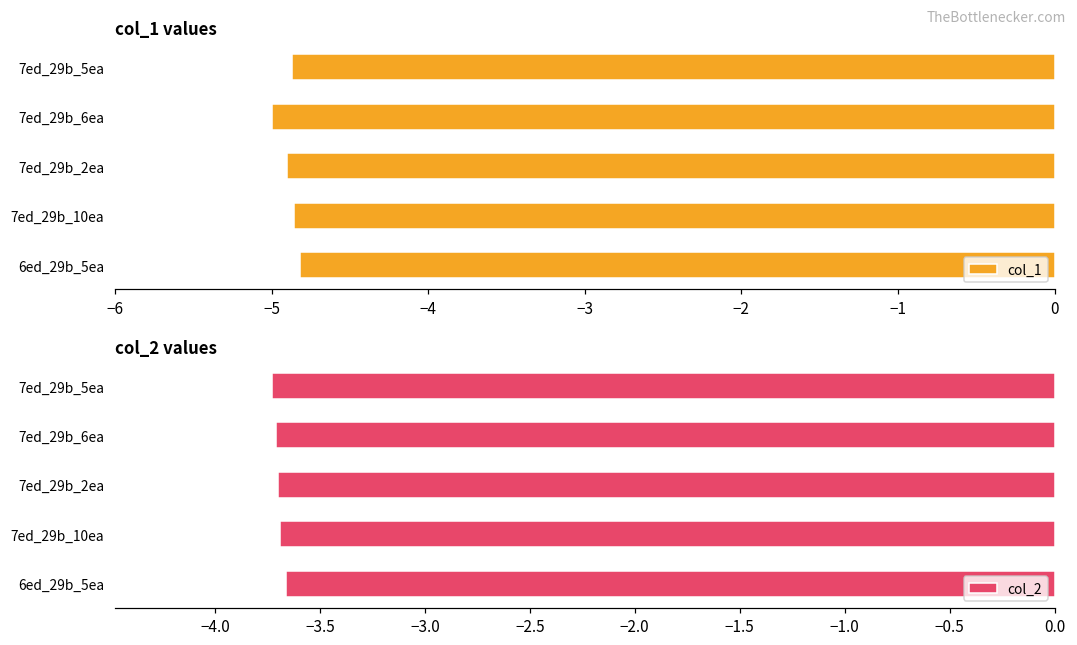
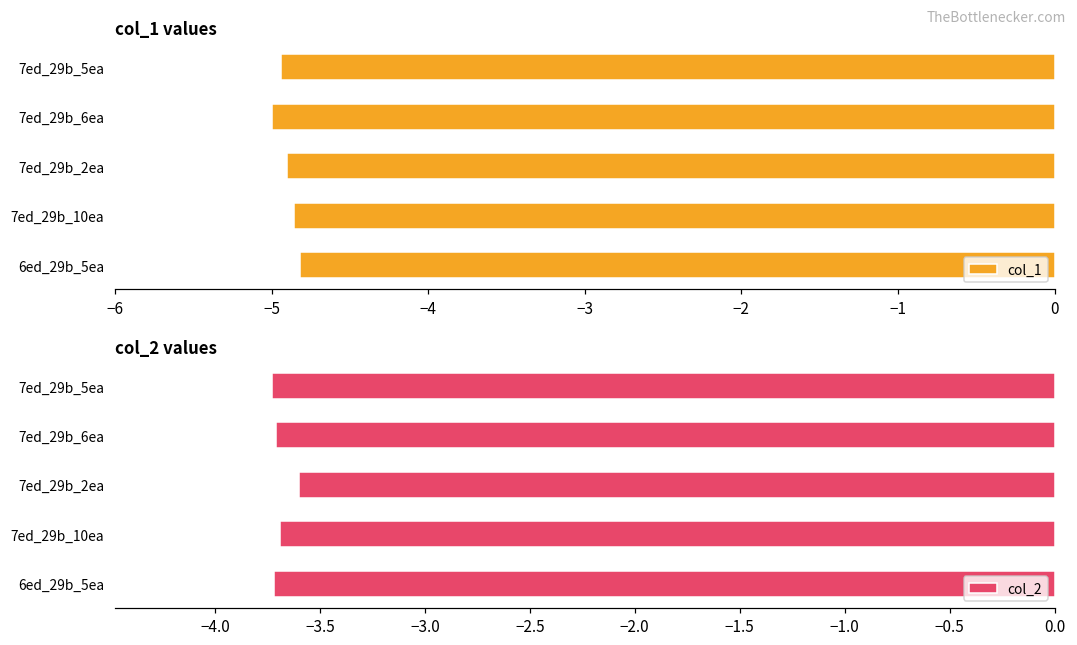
  {
    "col_1 values": {
-     "7ed_29b_5ea": -4.87,
+     "7ed_29b_5ea": -4.94,
      "7ed_29b_6ea": -5.00,
      "7ed_29b_2ea": -4.90,
      "7ed_29b_10ea": -4.86,
      "6ed_29b_5ea": -4.82
    },
    "col_2 values": {
      "7ed_29b_5ea": -3.73,
      "7ed_29b_6ea": -3.71,
-     "7ed_29b_2ea": -3.7,
+     "7ed_29b_2ea": -3.6,
      "7ed_29b_10ea": -3.69,
-     "6ed_29b_5ea": -3.66
+     "6ed_29b_5ea": -3.72
    }
  }
